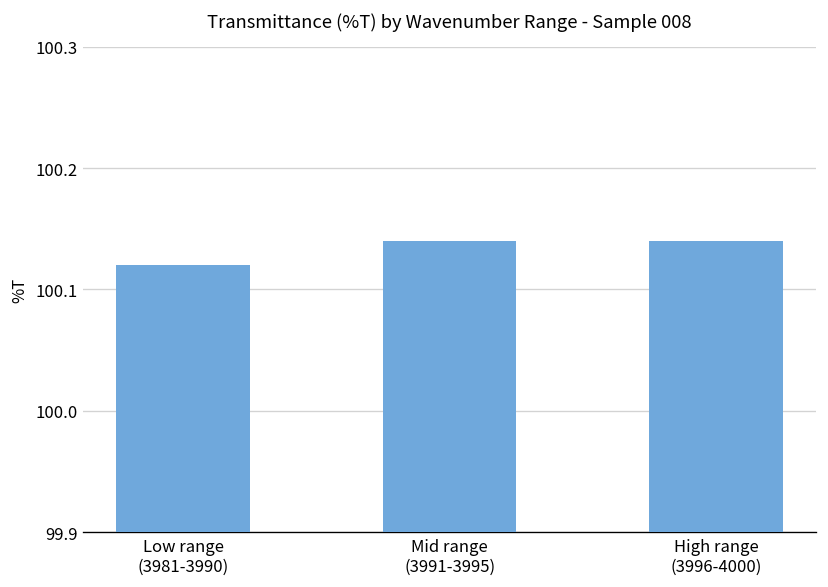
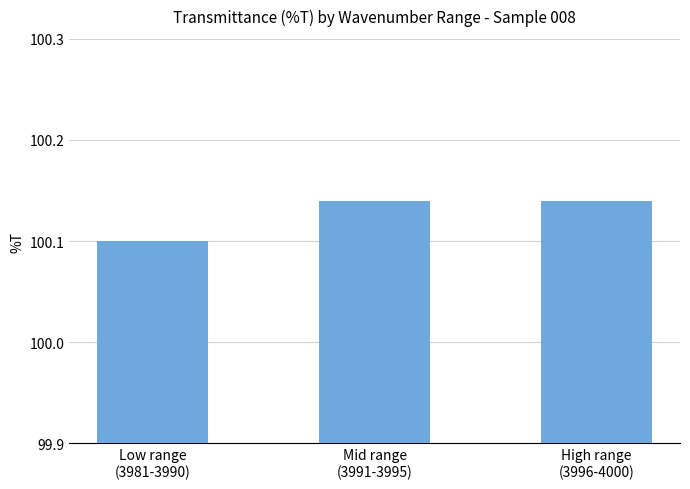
  {
-   "Low range (3981-3990)": 100.12,
+   "Low range (3981-3990)": 100.10,
    "Mid range (3991-3995)": 100.14,
    "High range (3996-4000)": 100.14
  }
